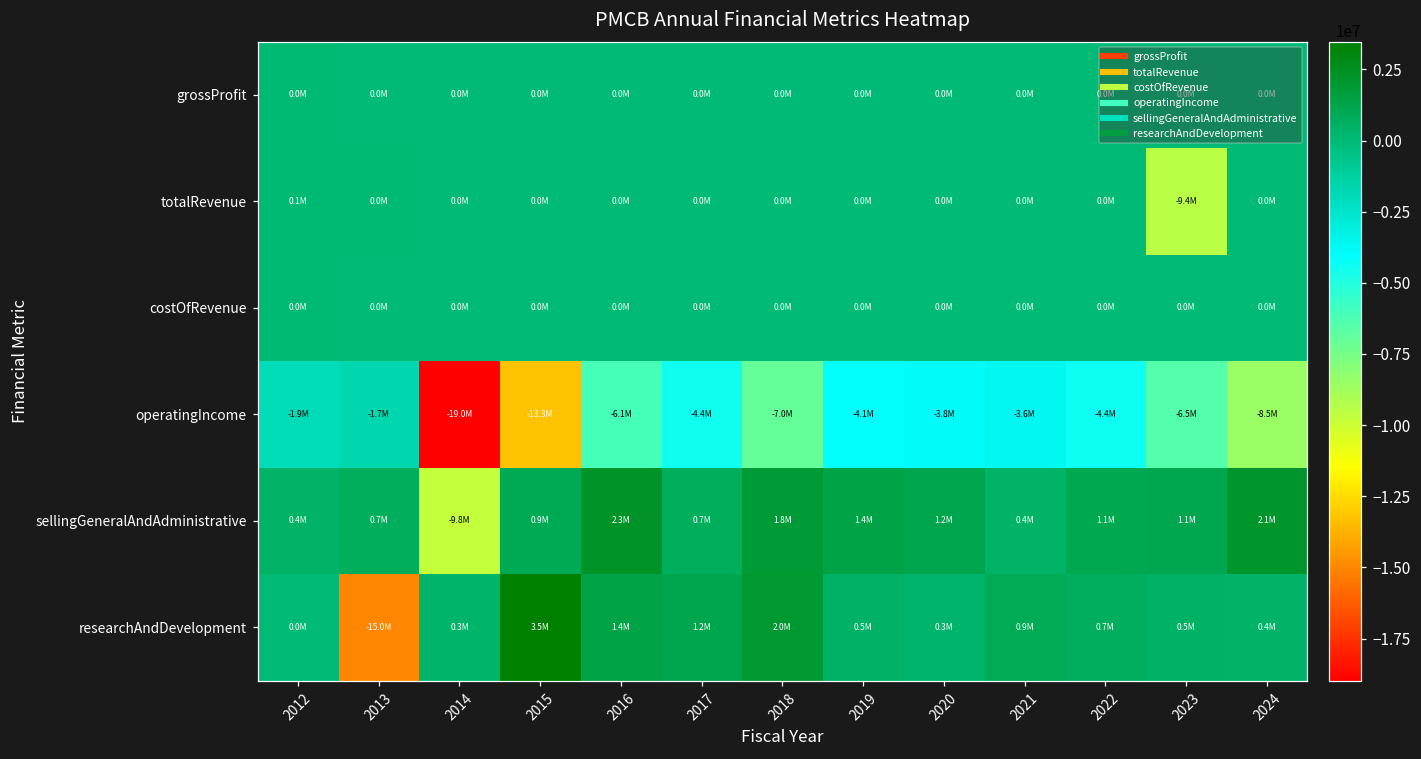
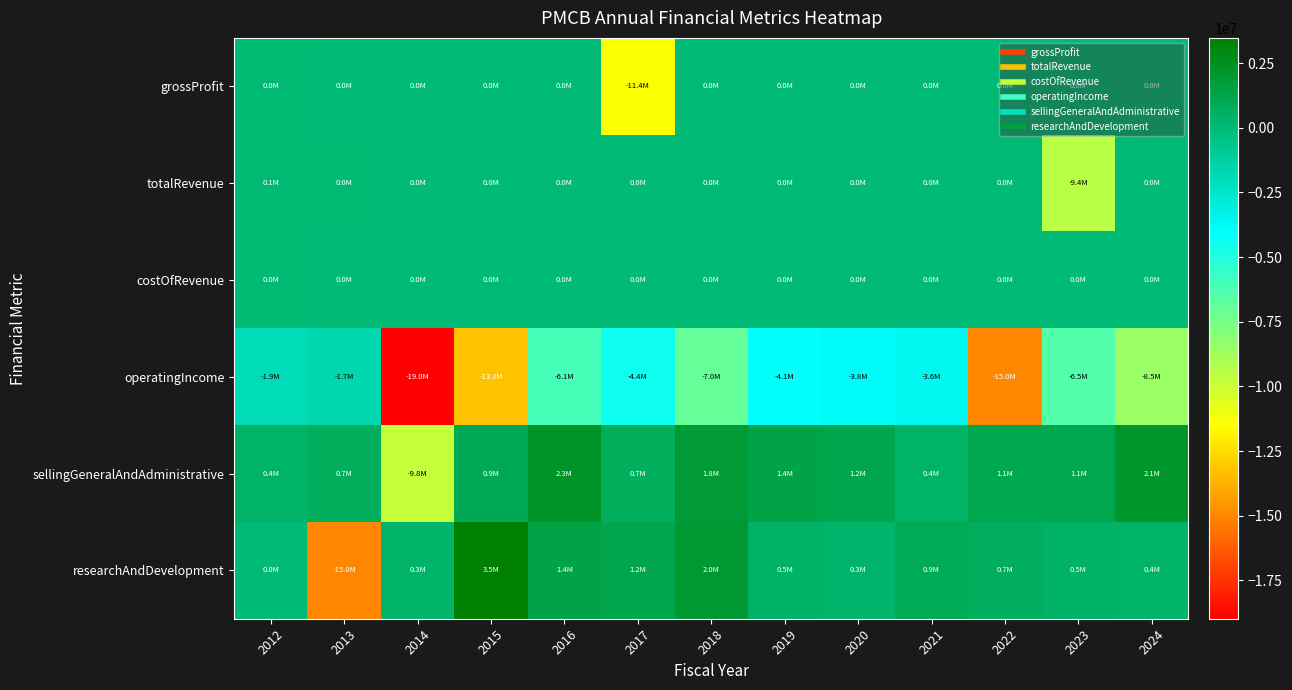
  {
    "grossProfit": {
      "2012": "0.0M",
      "2013": "0.0M",
      "2014": "0.0M",
      "2015": "0.0M",
      "2016": "0.0M",
-     "2017": "0.0M",
+     "2017": "-11.4M",
      "2018": "0.0M",
      "2019": "0.0M",
      "2020": "0.0M",
      "2021": "0.0M"
    },
    "totalRevenue": {
      "2012": "0.1M",
      "2013": "0.0M",
      "2014": "0.0M",
      "2015": "0.0M",
      "2016": "0.0M",
      "2017": "0.0M",
      "2018": "0.0M",
      "2019": "0.0M",
      "2020": "0.0M",
      "2021": "0.0M",
      "2022": "0.0M",
      "2023": "-9.4M",
      "2024": "0.0M"
    },
    "costOfRevenue": {
      "2012": "0.0M",
      "2013": "0.0M",
      "2014": "0.0M",
      "2015": "0.0M",
      "2016": "0.0M",
      "2017": "0.0M",
      "2018": "0.0M",
      "2019": "0.0M",
      "2020": "0.0M",
      "2021": "0.0M",
      "2022": "0.0M",
      "2023": "0.0M",
      "2024": "0.0M"
    },
    "operatingIncome": {
      "2012": "-1.9M",
      "2013": "-1.7M",
      "2014": "-19.0M",
      "2015": "-13.3M",
      "2016": "-6.1M",
      "2017": "-4.4M",
      "2018": "-7.0M",
      "2019": "-4.1M",
      "2020": "-3.8M",
      "2021": "-3.6M",
-     "2022": "-4.4M",
+     "2022": "-15.0M",
      "2023": "-6.5M",
      "2024": "-8.5M"
    },
    "sellingGeneralAndAdministrative": {
      "2012": "0.4M",
      "2013": "0.7M",
      "2014": "-9.8M",
      "2015": "0.9M",
      "2016": "2.3M",
      "2017": "0.7M",
      "2018": "1.8M",
      "2019": "1.4M",
      "2020": "1.2M",
      "2021": "0.4M",
      "2022": "1.1M",
      "2023": "1.1M",
      "2024": "2.1M"
    },
    "researchAndDevelopment": {
      "2012": "0.0M",
      "2013": "-15.0M",
      "2014": "0.3M",
      "2015": "3.5M",
      "2016": "1.4M",
      "2017": "1.2M",
      "2018": "2.0M",
      "2019": "0.5M",
      "2020": "0.3M",
      "2021": "0.9M",
      "2022": "0.7M",
      "2023": "0.5M",
      "2024": "0.4M"
    }
  }
